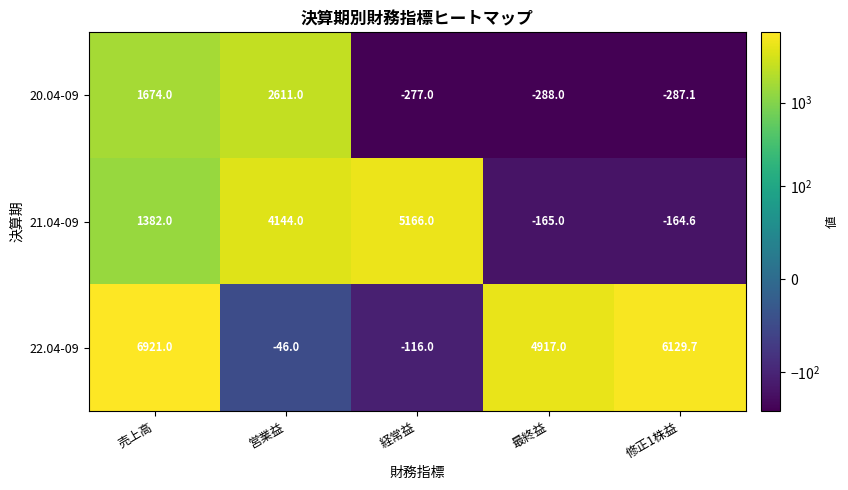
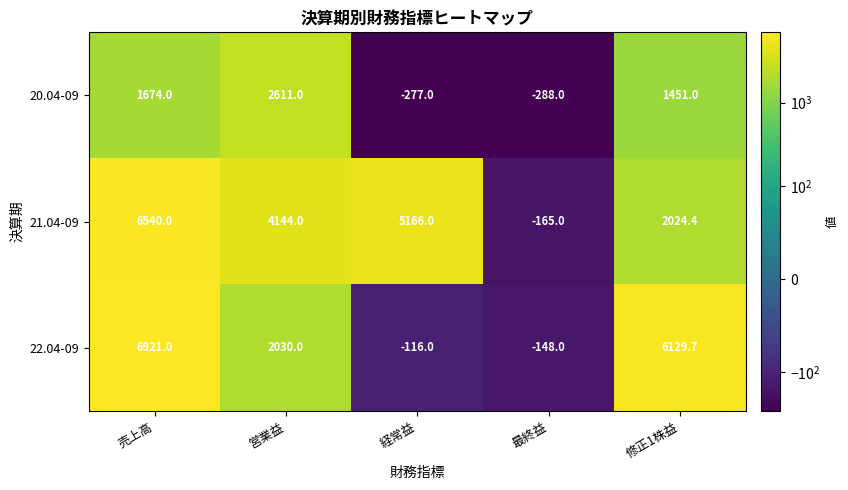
  {
    "20.04-09": {
      "売上高": 1674.0,
      "営業益": 2611.0,
      "経常益": -277.0,
      "最終益": -288.0,
-     "修正1株益": -287.1
+     "修正1株益": 1451.0
    },
    "21.04-09": {
-     "売上高": 1382.0,
+     "売上高": 6540.0,
      "営業益": 4144.0,
      "経常益": 5166.0,
      "最終益": -165.0,
-     "修正1株益": -164.6
+     "修正1株益": 2024.4
    },
    "22.04-09": {
      "売上高": 6921.0,
-     "営業益": -46.0,
+     "営業益": 2030.0,
      "経常益": -116.0,
-     "最終益": 4917.0,
+     "最終益": -148.0,
      "修正1株益": 6129.7
    }
  }
